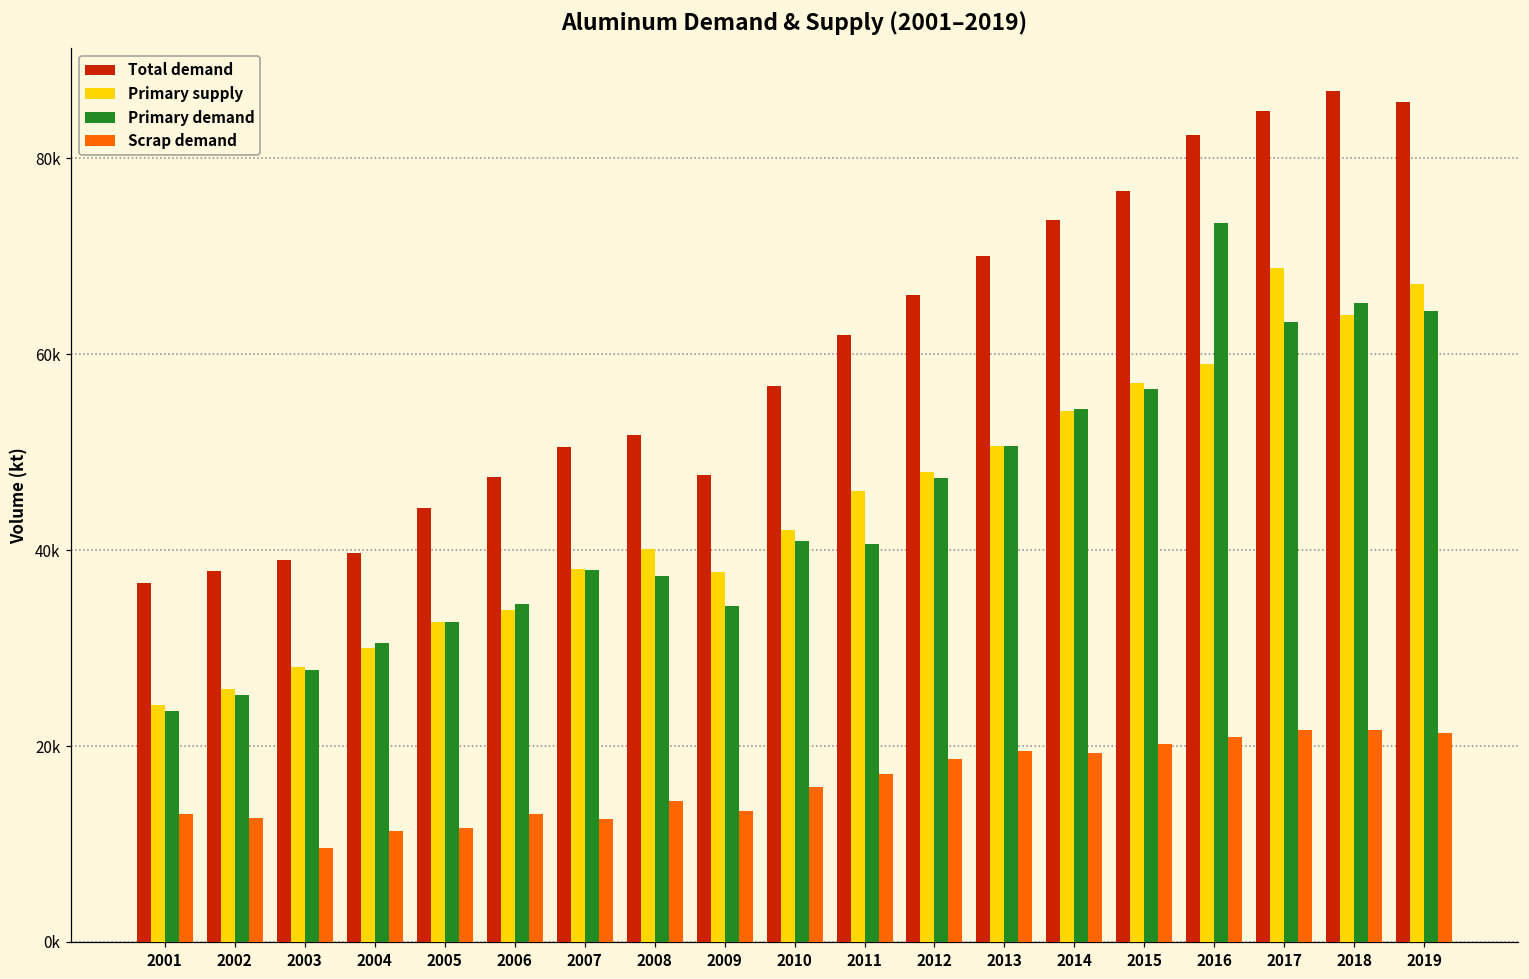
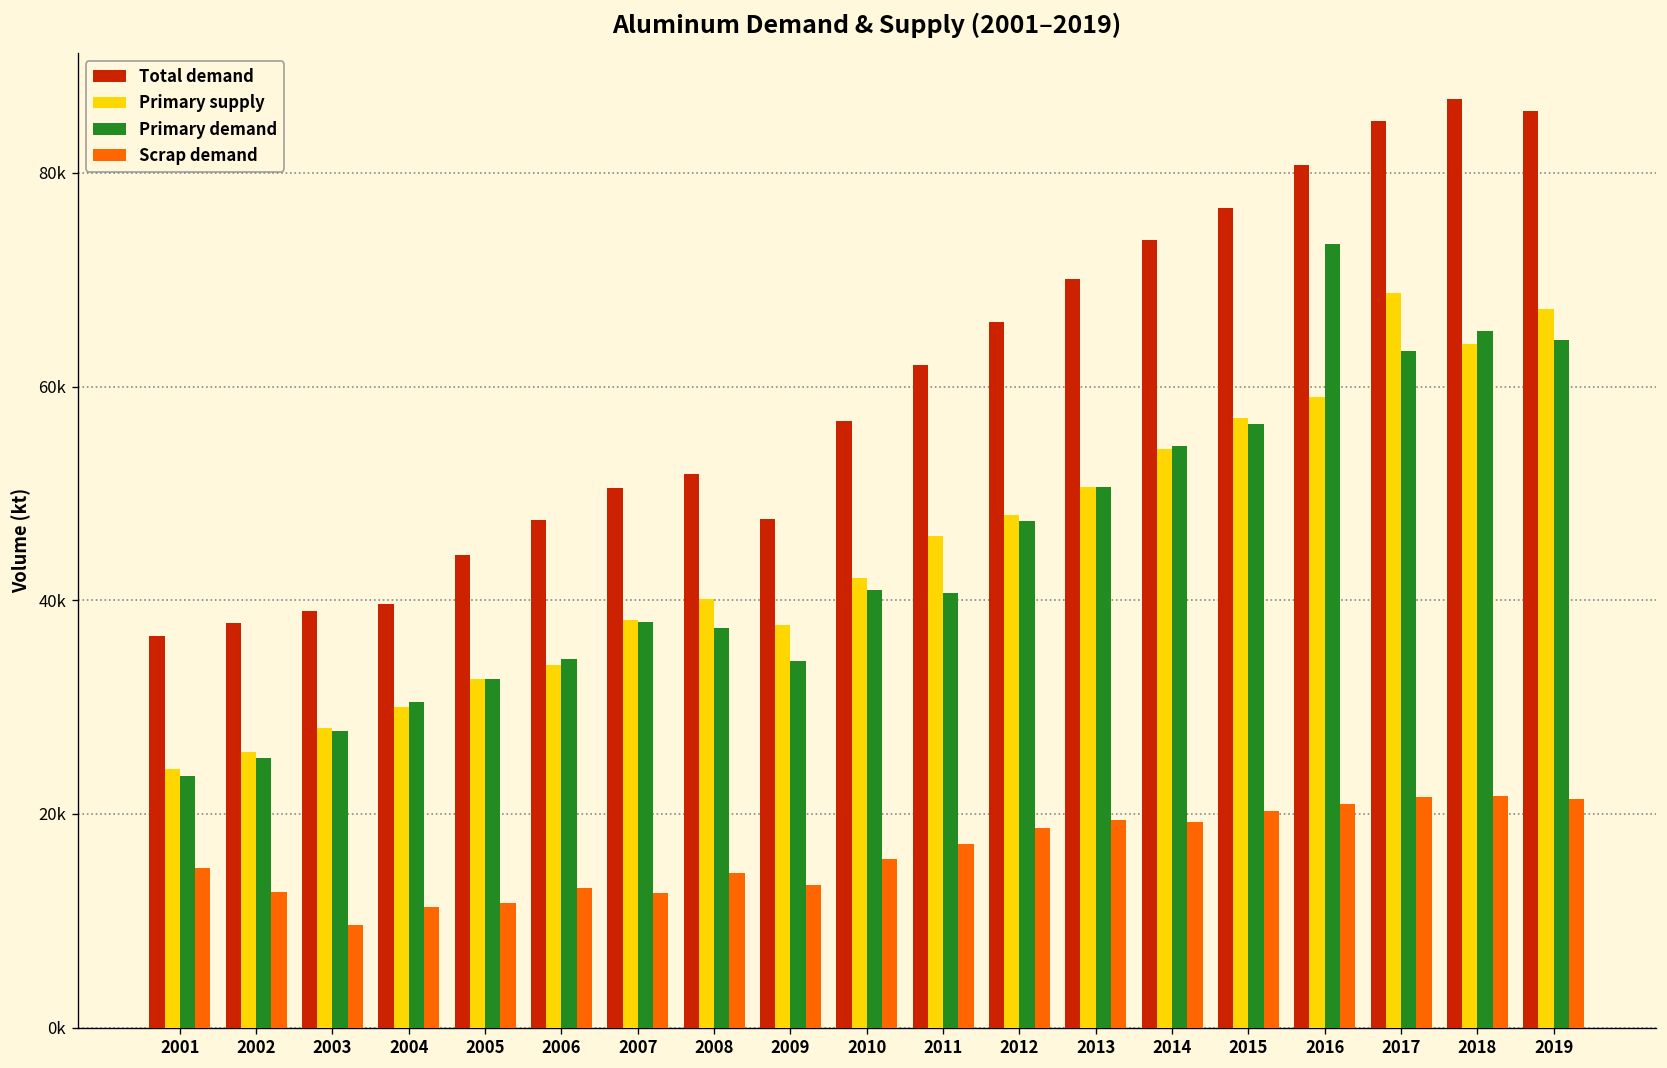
  {
    "Total demand": {
      "2001": 37000,
      "2002": 38000,
      "2003": 39000,
      "2004": 40000,
      "2005": 44000,
      "2006": 47000,
      "2007": 51000,
      "2008": 52000,
      "2009": 48000,
      "2010": 57000,
      "2011": 62000,
      "2012": 66000,
      "2013": 70000,
      "2014": 74000,
      "2015": 77000,
-     "2016": 82000,
+     "2016": 81000,
      "2017": 85000,
      "2018": 87000,
      "2019": 86000
    },
    "Primary supply": {
      "2001": 24000,
      "2002": 26000,
      "2003": 28000,
      "2004": 30000,
      "2005": 33000,
      "2006": 34000,
      "2007": 38000,
      "2008": 40000,
      "2009": 38000,
      "2010": 42000,
      "2011": 46000,
      "2012": 48000,
      "2013": 51000,
      "2014": 54000,
      "2015": 57000,
      "2016": 59000,
      "2017": 69000,
      "2018": 64000,
      "2019": 67000
    },
    "Primary demand": {
      "2001": 24000,
      "2002": 25000,
      "2003": 28000,
      "2004": 31000,
      "2005": 33000,
      "2006": 34000,
      "2007": 38000,
      "2008": 37000,
      "2009": 34000,
      "2010": 41000,
      "2011": 41000,
      "2012": 47000,
      "2013": 51000,
      "2014": 54000,
      "2015": 56000,
      "2016": 73000,
      "2017": 63000,
      "2018": 65000,
      "2019": 64000
    },
    "Scrap demand": {
-     "2001": 13000,
+     "2001": 15000,
      "2002": 13000,
      "2003": 10000,
      "2004": 11000,
      "2005": 12000,
      "2006": 13000,
      "2007": 13000,
      "2008": 14000,
      "2009": 13000,
      "2010": 16000,
      "2011": 17000,
      "2012": 19000,
      "2013": 19000,
      "2014": 19000,
      "2015": 20000,
      "2016": 21000,
      "2017": 22000,
      "2018": 22000,
      "2019": 21000
    }
  }
